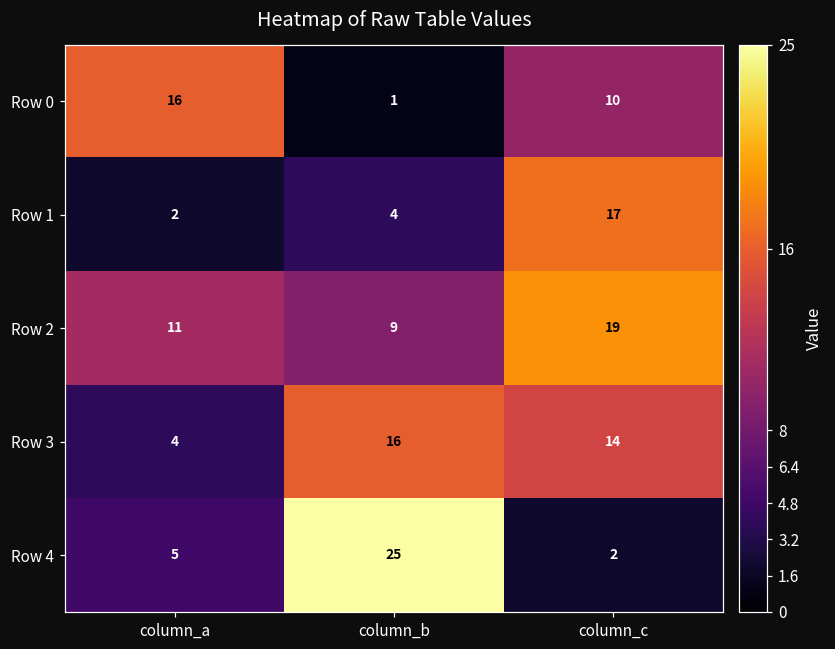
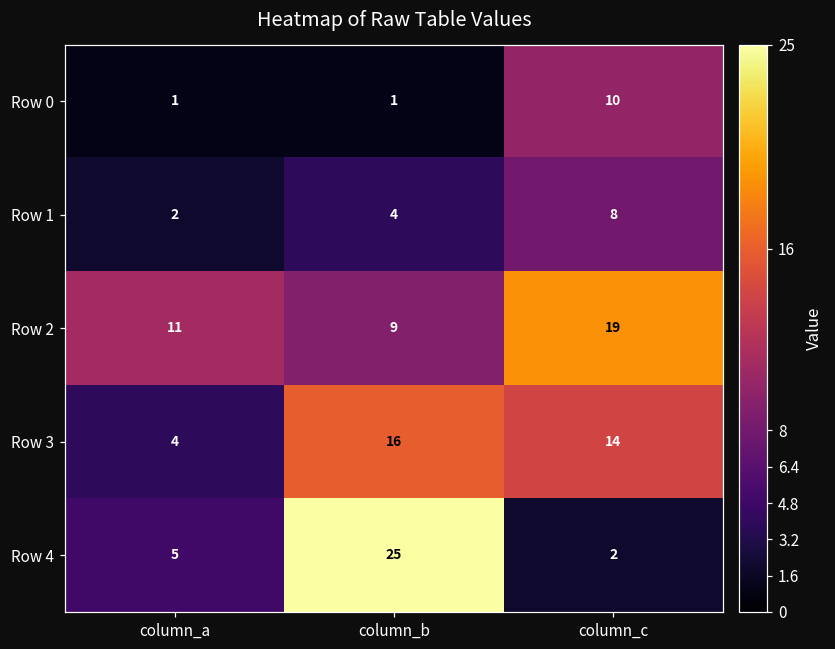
  {
    "Row 0": {
-     "column_a": 16,
+     "column_a": 1,
      "column_b": 1,
      "column_c": 10
    },
    "Row 1": {
      "column_a": 2,
      "column_b": 4,
-     "column_c": 17
+     "column_c": 8
    },
    "Row 2": {
      "column_a": 11,
      "column_b": 9,
      "column_c": 19
    },
    "Row 3": {
      "column_a": 4,
      "column_b": 16,
      "column_c": 14
    },
    "Row 4": {
      "column_a": 5,
      "column_b": 25,
      "column_c": 2
    }
  }
